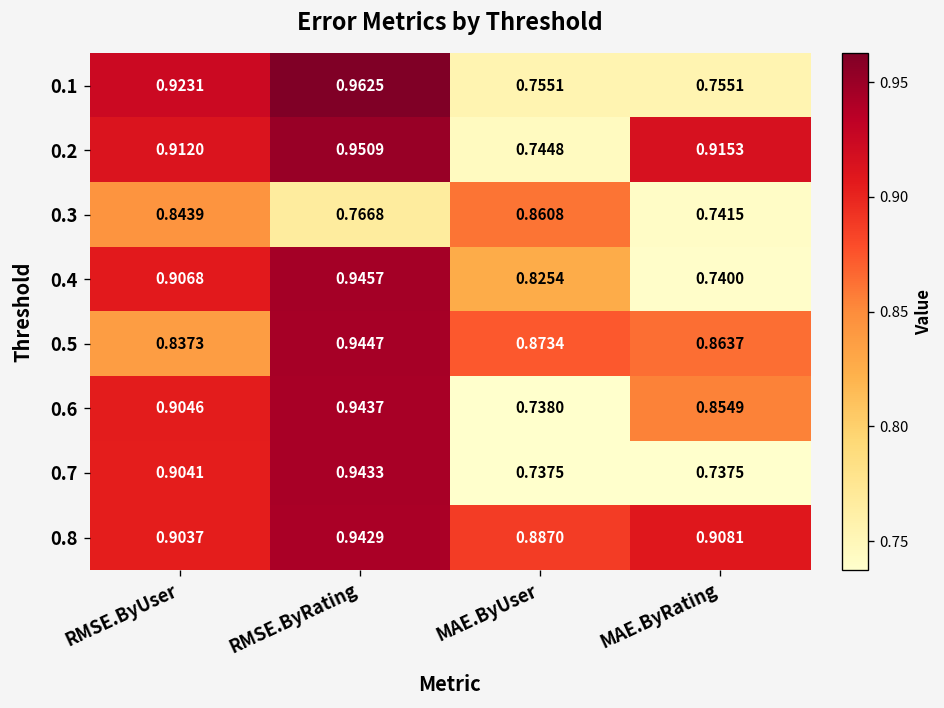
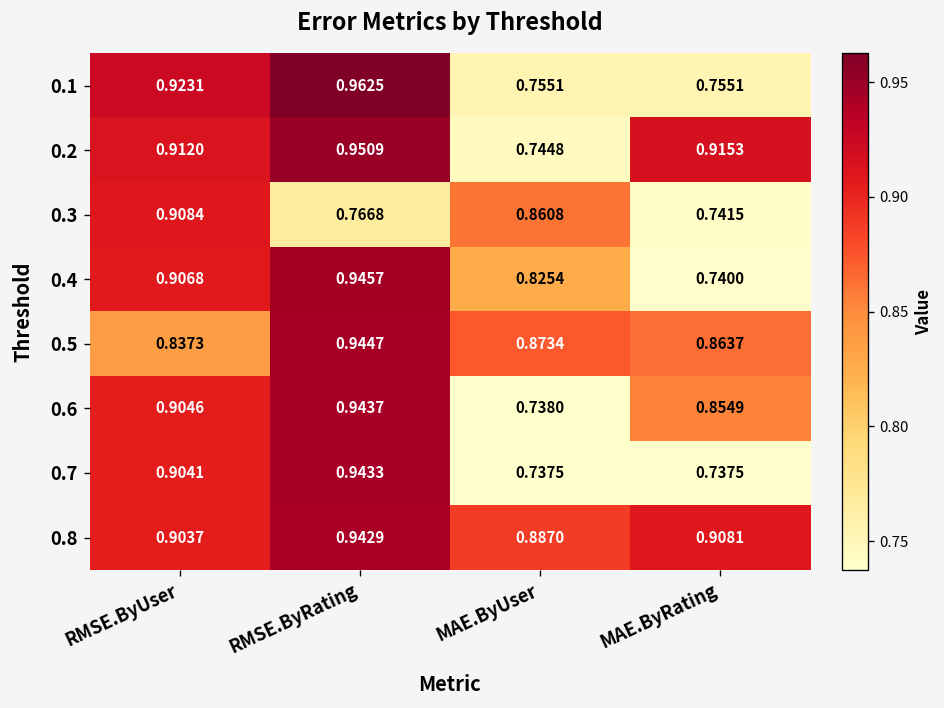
  {
    "0.1": {
      "RMSE.ByUser": 0.9231,
      "RMSE.ByRating": 0.9625,
      "MAE.ByUser": 0.7551,
      "MAE.ByRating": 0.7551
    },
    "0.2": {
      "RMSE.ByUser": 0.9120,
      "RMSE.ByRating": 0.9509,
      "MAE.ByUser": 0.7448,
      "MAE.ByRating": 0.9153
    },
    "0.3": {
-     "RMSE.ByUser": 0.8439,
+     "RMSE.ByUser": 0.9084,
      "RMSE.ByRating": 0.7668,
      "MAE.ByUser": 0.8608,
      "MAE.ByRating": 0.7415
    },
    "0.4": {
      "RMSE.ByUser": 0.9068,
      "RMSE.ByRating": 0.9457,
      "MAE.ByUser": 0.8254,
      "MAE.ByRating": 0.7400
    },
    "0.5": {
      "RMSE.ByUser": 0.8373,
      "RMSE.ByRating": 0.9447,
      "MAE.ByUser": 0.8734,
      "MAE.ByRating": 0.8637
    },
    "0.6": {
      "RMSE.ByUser": 0.9046,
      "RMSE.ByRating": 0.9437,
      "MAE.ByUser": 0.7380,
      "MAE.ByRating": 0.8549
    },
    "0.7": {
      "RMSE.ByUser": 0.9041,
      "RMSE.ByRating": 0.9433,
      "MAE.ByUser": 0.7375,
      "MAE.ByRating": 0.7375
    },
    "0.8": {
      "RMSE.ByUser": 0.9037,
      "RMSE.ByRating": 0.9429,
      "MAE.ByUser": 0.8870,
      "MAE.ByRating": 0.9081
    }
  }
